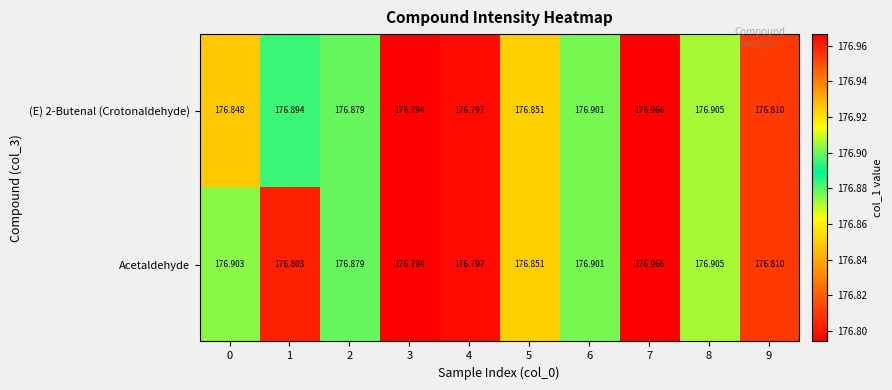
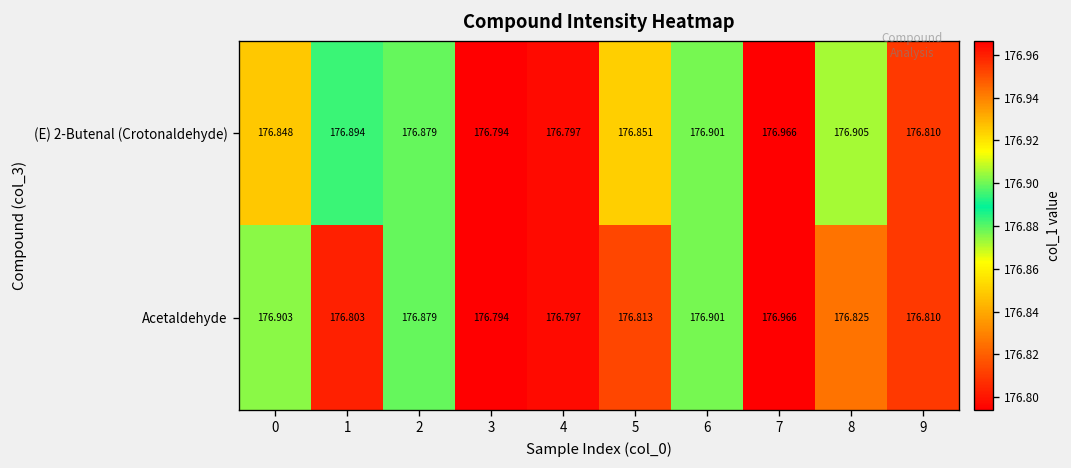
  {
    "(E) 2-Butenal (Crotonaldehyde)": {
      "0": 176.848,
      "1": 176.894,
      "2": 176.879,
      "3": 176.794,
      "4": 176.797,
      "5": 176.851,
      "6": 176.901,
      "7": 176.966,
      "8": 176.905,
      "9": 176.810
    },
    "Acetaldehyde": {
      "0": 176.903,
      "1": 176.803,
      "2": 176.879,
      "3": 176.794,
      "4": 176.797,
-     "5": 176.851,
+     "5": 176.813,
      "6": 176.901,
      "7": 176.966,
-     "8": 176.905,
+     "8": 176.825,
      "9": 176.810
    }
  }
